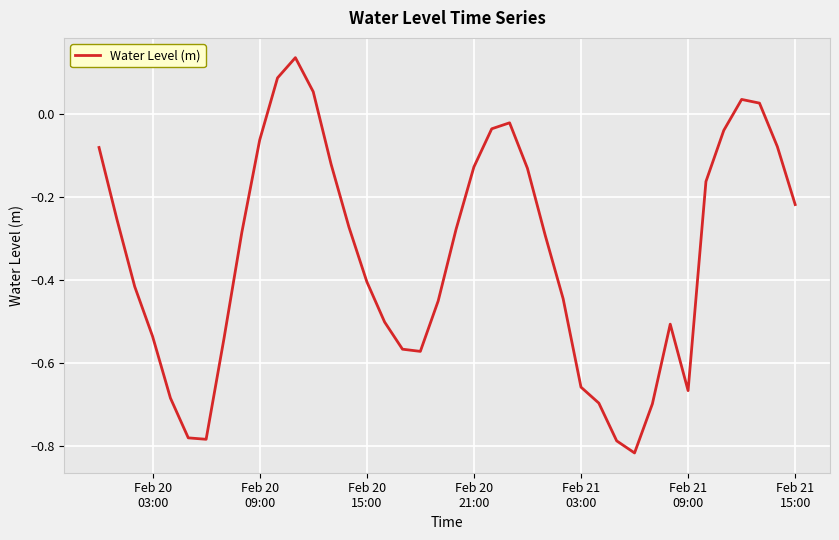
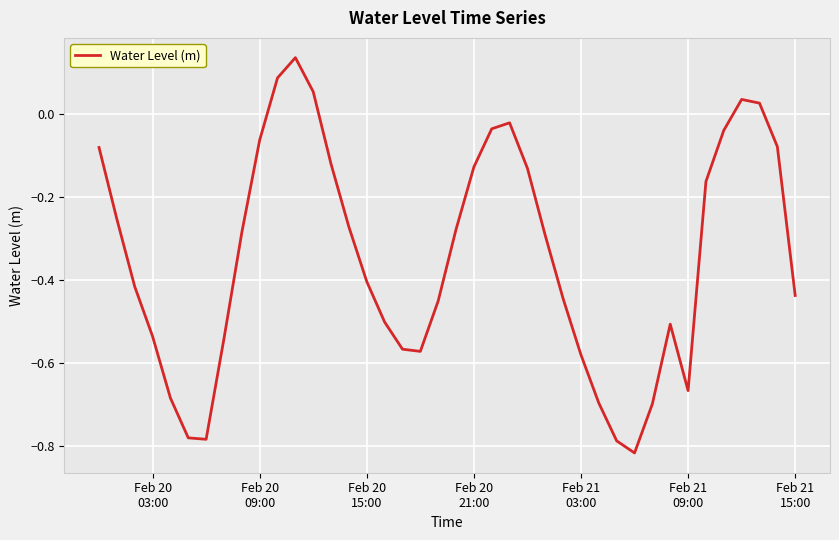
  {
    "Feb 20 03:00": -0.54,
    "Feb 20 09:00": -0.06,
    "Feb 20 15:00": -0.40,
    "Feb 20 21:00": -0.13,
-   "Feb 21 03:00": -0.66,
+   "Feb 21 03:00": -0.58,
    "Feb 21 09:00": -0.67,
-   "Feb 21 15:00": -0.22
+   "Feb 21 15:00": -0.44
  }
